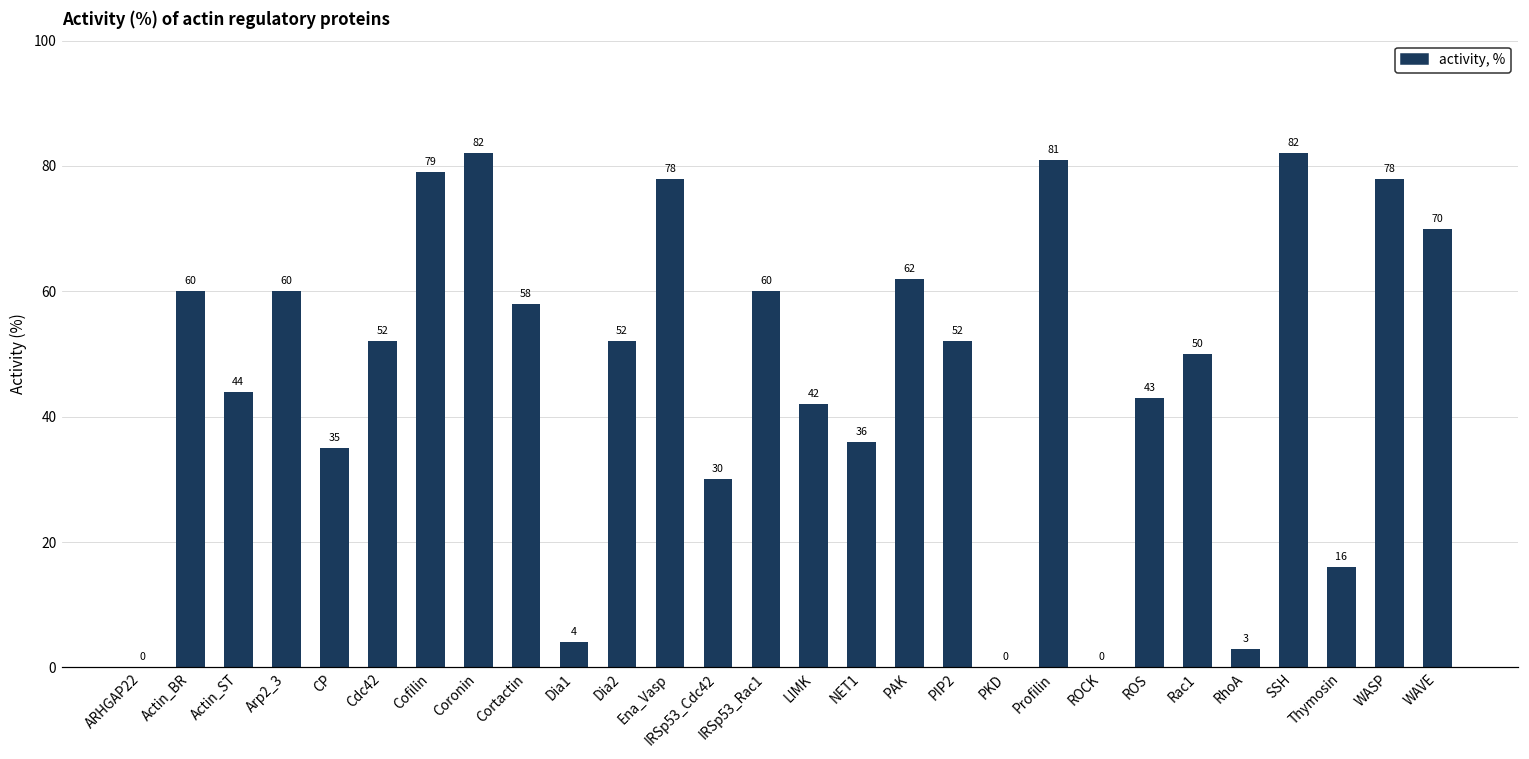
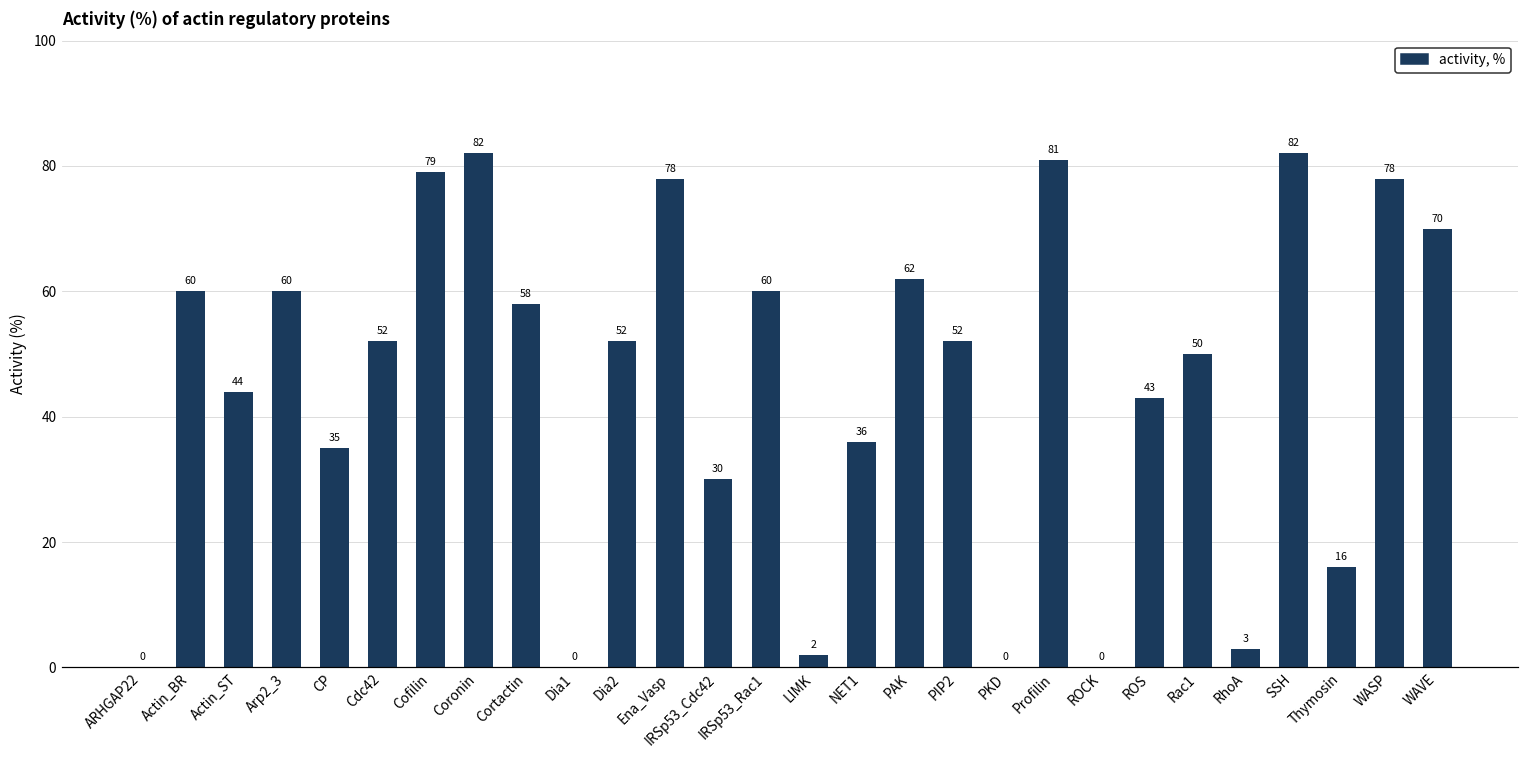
  {
    "ARHGAP22": 0,
    "Actin_BR": 60,
    "Actin_ST": 44,
    "Arp2_3": 60,
    "CP": 35,
    "Cdc42": 52,
    "Cofilin": 79,
    "Coronin": 82,
    "Cortactin": 58,
-   "Dia1": 4,
+   "Dia1": 0,
    "Dia2": 52,
    "Ena_Vasp": 78,
    "IRSp53_Cdc42": 30,
    "IRSp53_Rac1": 60,
-   "LIMK": 42,
+   "LIMK": 2,
    "NET1": 36,
    "PAK": 62,
    "PIP2": 52,
    "PKD": 0,
    "Profilin": 81,
    "ROCK": 0,
    "ROS": 43,
    "Rac1": 50,
    "RhoA": 3,
    "SSH": 82,
    "Thymosin": 16,
    "WASP": 78,
    "WAVE": 70
  }
